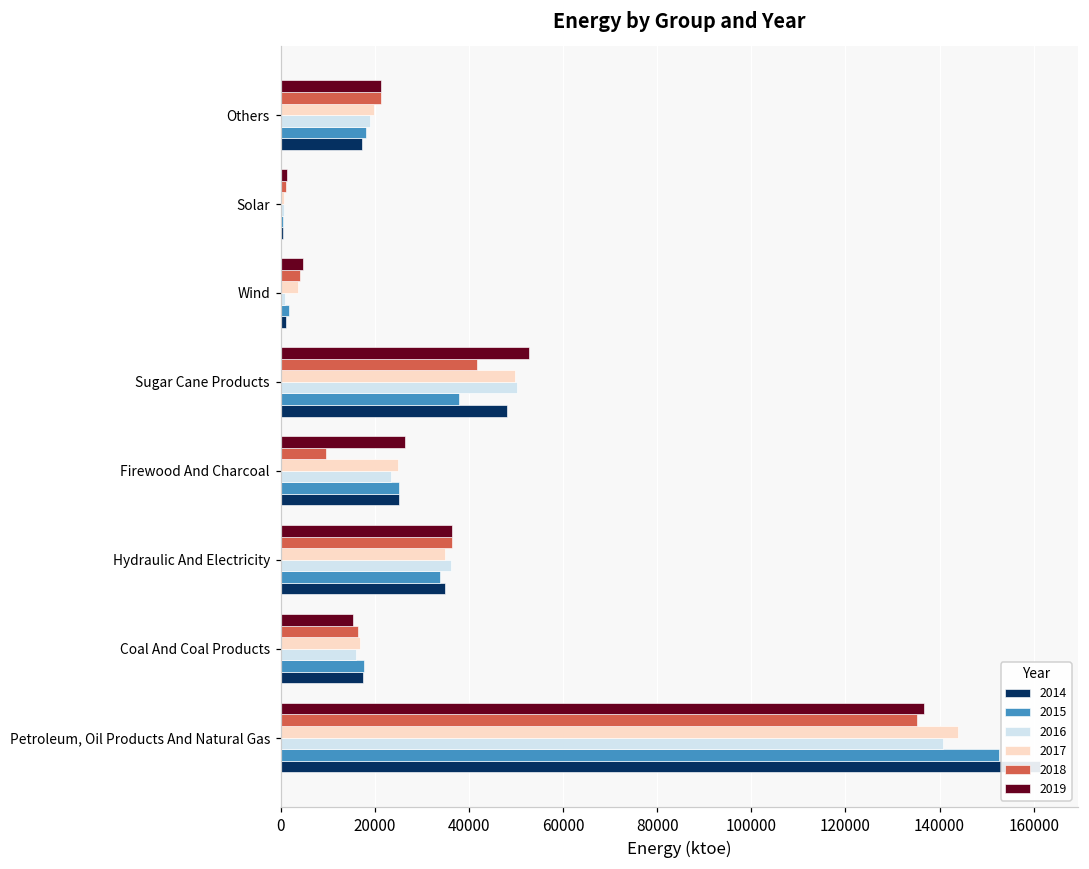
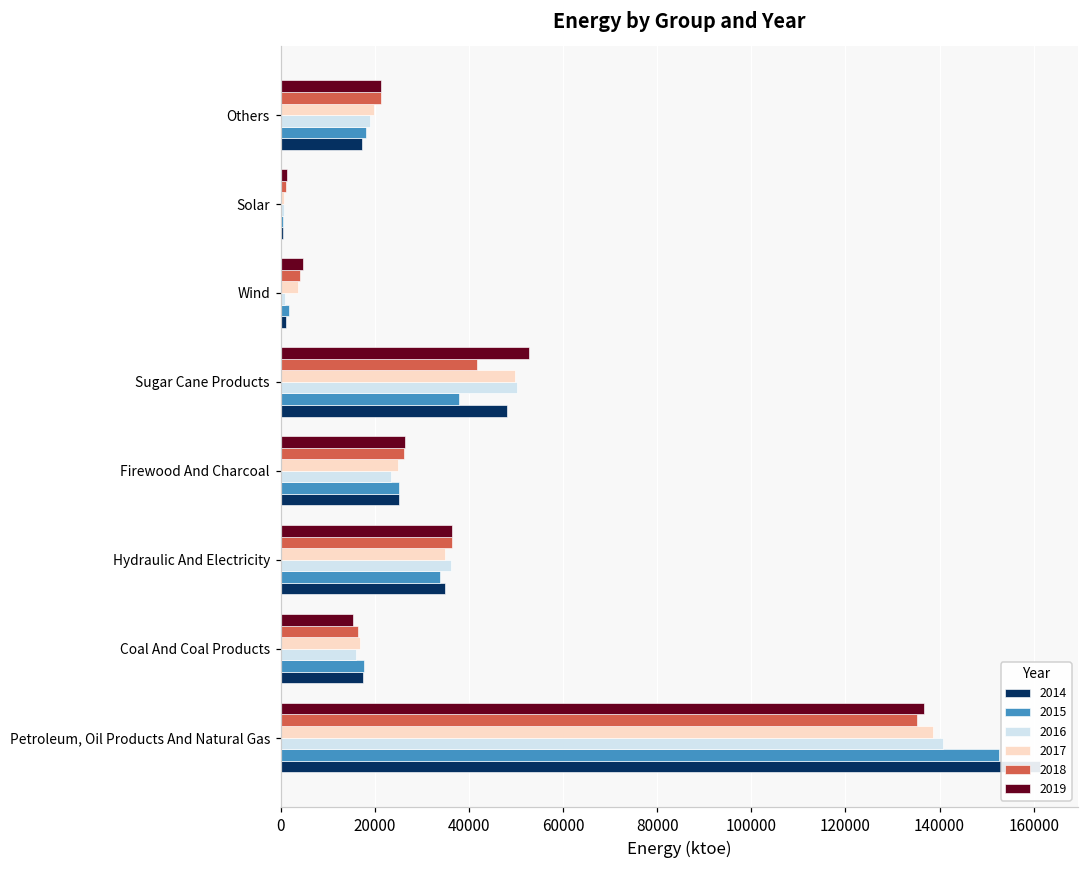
  {
    "2014": {
      "Others": 17000,
      "Wind": 1000,
      "Sugar Cane Products": 48000,
      "Firewood And Charcoal": 25000,
      "Hydraulic And Electricity": 35000,
      "Coal And Coal Products": 18000
    },
    "2015": {
      "Others": 18000,
      "Solar": 1000,
      "Wind": 2000,
      "Sugar Cane Products": 38000,
      "Firewood And Charcoal": 25000,
      "Hydraulic And Electricity": 34000,
      "Coal And Coal Products": 18000,
      "Petroleum, Oil Products And Natural Gas": 153000
    },
    "2016": {
      "Others": 19000,
      "Solar": 1000,
      "Wind": 1000,
      "Sugar Cane Products": 50000,
      "Firewood And Charcoal": 24000,
      "Hydraulic And Electricity": 36000,
      "Coal And Coal Products": 16000,
      "Petroleum, Oil Products And Natural Gas": 141000
    },
    "2017": {
      "Others": 20000,
      "Solar": 1000,
      "Wind": 4000,
      "Sugar Cane Products": 50000,
      "Firewood And Charcoal": 25000,
      "Hydraulic And Electricity": 35000,
      "Coal And Coal Products": 17000,
-     "Petroleum, Oil Products And Natural Gas": 144000
+     "Petroleum, Oil Products And Natural Gas": 139000
    },
    "2018": {
      "Others": 21000,
      "Solar": 1000,
      "Wind": 4000,
      "Sugar Cane Products": 42000,
-     "Firewood And Charcoal": 10000,
+     "Firewood And Charcoal": 26000,
      "Hydraulic And Electricity": 36000,
      "Coal And Coal Products": 16000,
      "Petroleum, Oil Products And Natural Gas": 135000
    },
    "2019": {
      "Others": 21000,
      "Solar": 1000,
      "Wind": 5000,
      "Sugar Cane Products": 53000,
      "Firewood And Charcoal": 26000,
      "Hydraulic And Electricity": 36000,
      "Coal And Coal Products": 15000,
      "Petroleum, Oil Products And Natural Gas": 137000
    }
  }
